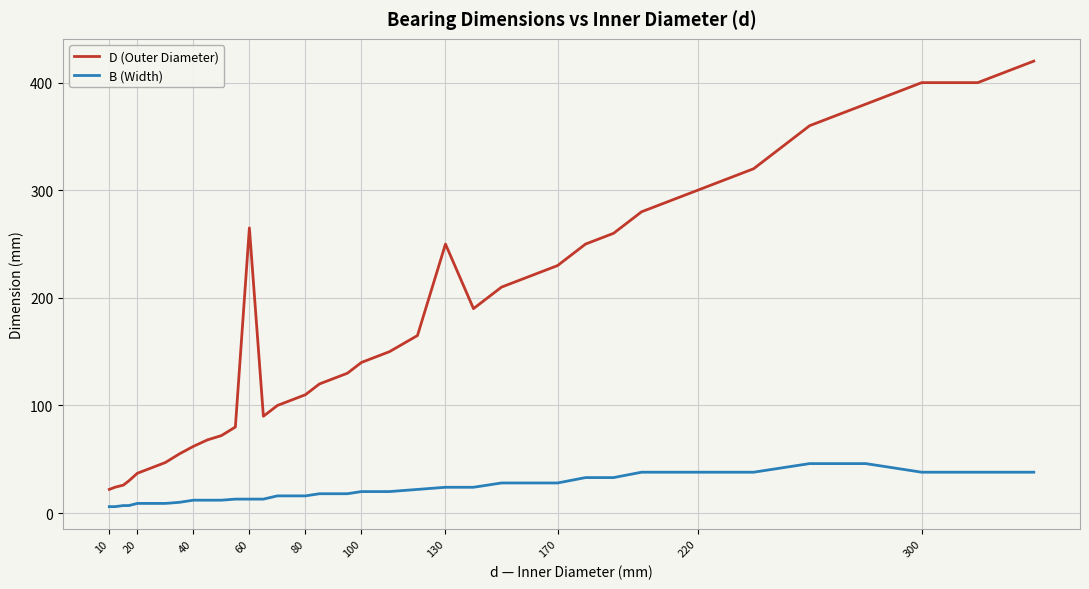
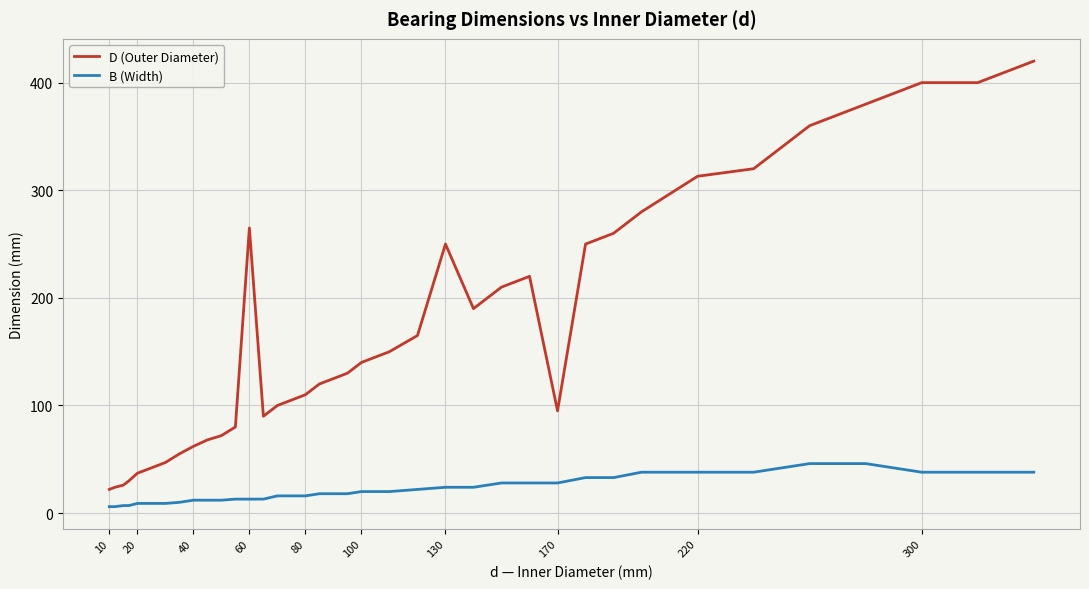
  {
    "D (Outer Diameter)": {
      "10": 22,
      "20": 37,
      "40": 62,
      "60": 265,
      "80": 110,
      "100": 140,
      "130": 250,
-     "170": 230,
-     "220": 300,
+     "170": 95,
+     "220": 313,
      "300": 400
    },
    "B (Width)": {
      "10": 6,
      "20": 9,
      "40": 12,
      "60": 13,
      "80": 16,
      "100": 20,
      "130": 24,
      "170": 28,
      "220": 38,
      "300": 38
    }
  }
